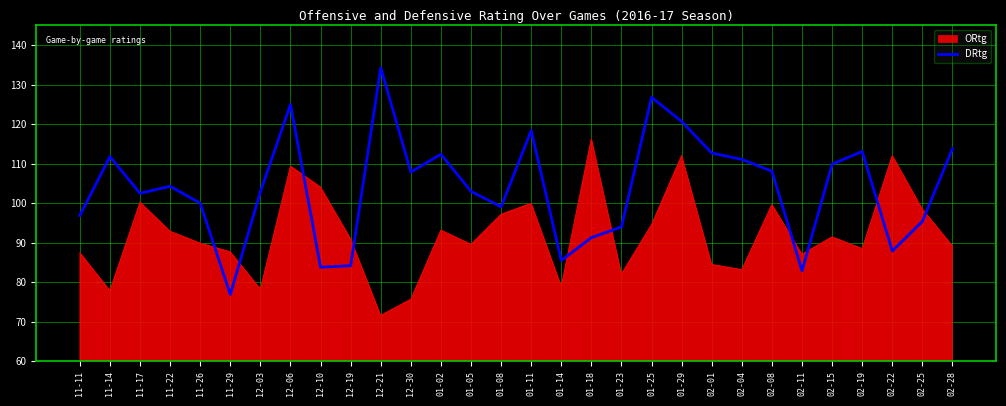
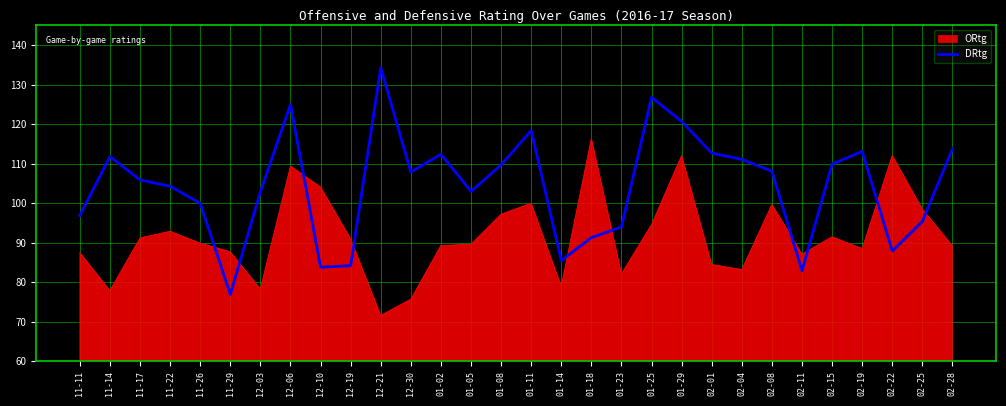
  {
    "ORtg": {
      "11-11": 88,
      "11-14": 78,
-     "11-17": 100,
+     "11-17": 91,
      "11-22": 93,
      "11-26": 90,
      "11-29": 88,
      "12-03": 78,
      "12-06": 109,
      "12-10": 104,
      "12-19": 91,
      "12-21": 72,
      "12-30": 76,
-     "01-02": 93,
+     "01-02": 89,
      "01-05": 90,
      "01-08": 97,
      "01-11": 100,
      "01-14": 79,
      "01-18": 116,
      "01-23": 82,
      "01-25": 95,
      "01-29": 112,
      "02-01": 85,
      "02-04": 83,
      "02-08": 100,
      "02-11": 87,
      "02-15": 92,
      "02-19": 89,
      "02-22": 112,
      "02-25": 99,
      "02-28": 89
    },
    "DRtg": {
      "11-11": 97,
      "11-14": 112,
-     "11-17": 103,
+     "11-17": 106,
      "11-22": 104,
      "11-26": 100,
      "11-29": 77,
      "12-03": 103,
      "12-06": 125,
      "12-10": 84,
      "12-19": 84,
      "12-21": 134,
      "12-30": 108,
      "01-02": 112,
      "01-05": 103,
-     "01-08": 99,
+     "01-08": 110,
      "01-11": 118,
      "01-14": 86,
      "01-18": 91,
      "01-23": 94,
      "01-25": 127,
      "01-29": 121,
      "02-01": 113,
      "02-04": 111,
      "02-08": 108,
      "02-11": 83,
      "02-15": 110,
      "02-19": 113,
      "02-22": 88,
      "02-25": 95,
      "02-28": 114
    }
  }
